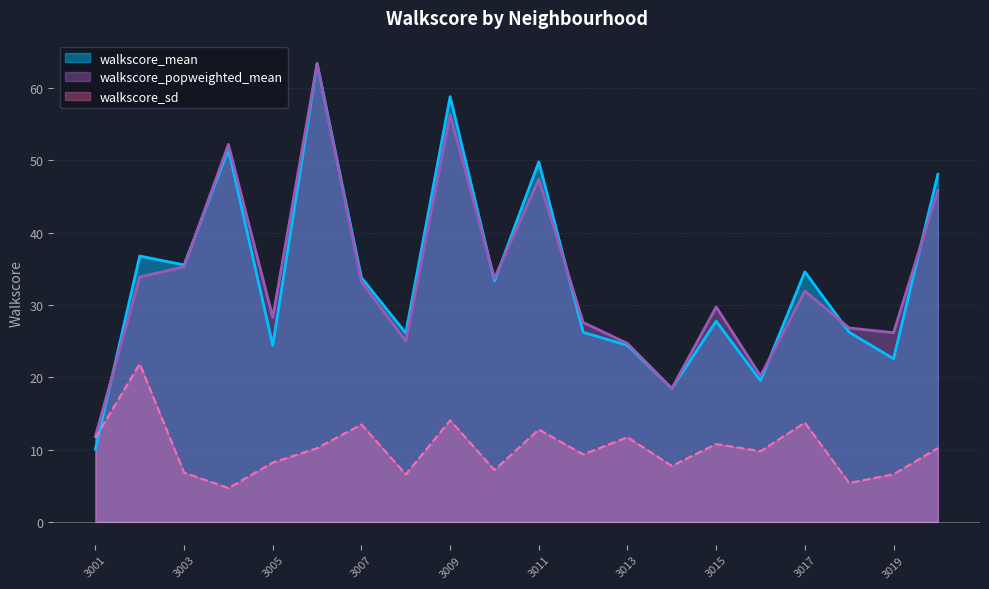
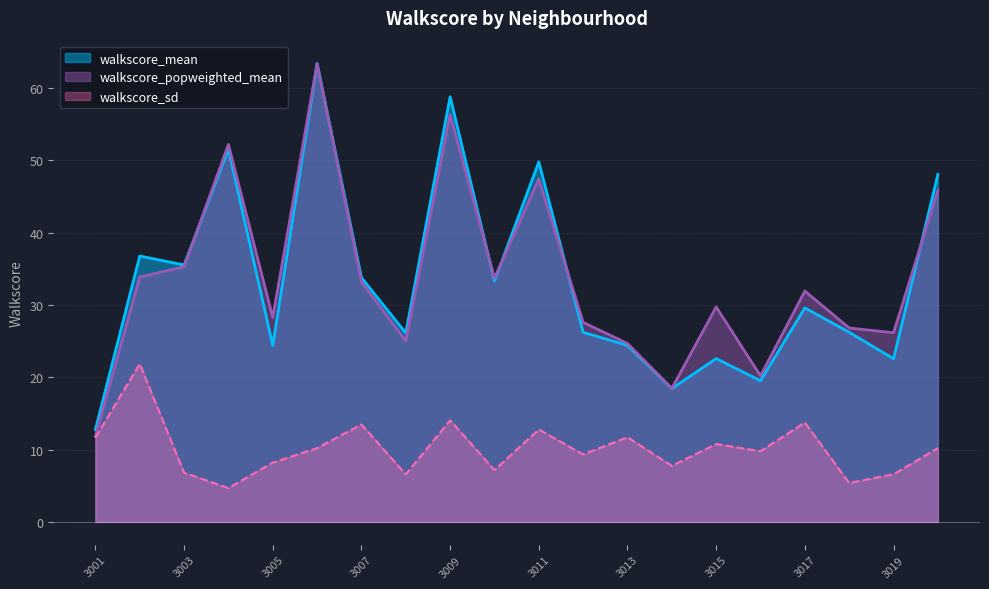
  {
    "walkscore_mean": {
-     "3001": 10,
+     "3001": 13,
      "3005": 24,
      "3007": 34,
      "3009": 59,
      "3011": 50,
-     "3015": 28,
-     "3017": 35,
+     "3015": 23,
+     "3017": 30,
      "3019": 23
    }
  }
